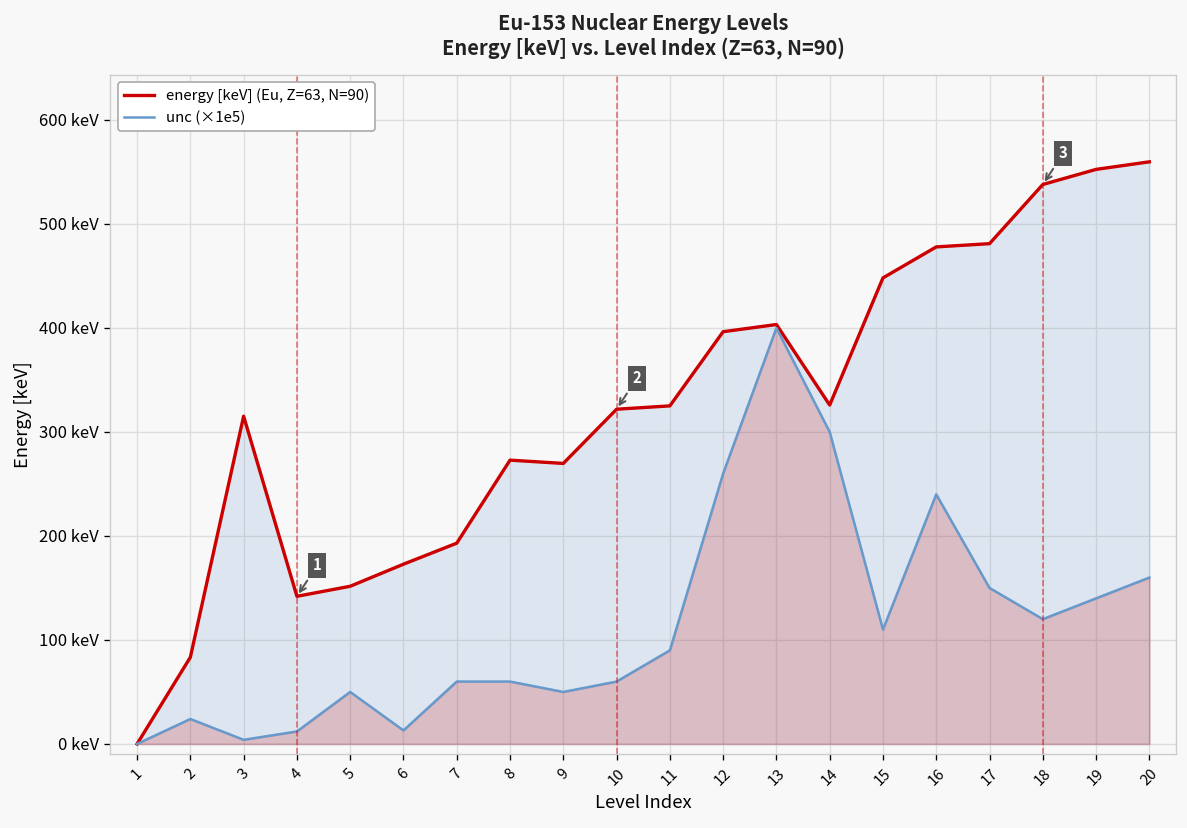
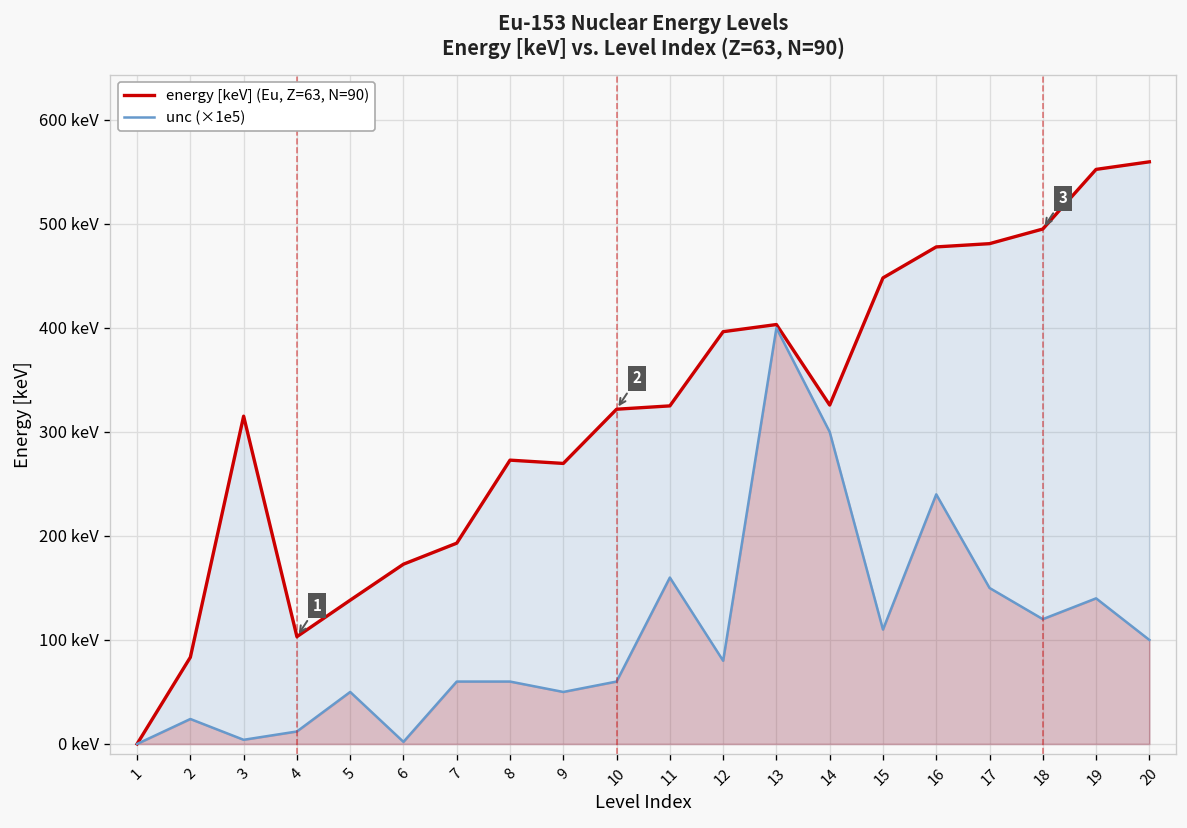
  {
    "energy [keV] (Eu, Z=63, N=90)": {
      "2": "80 keV",
      "3": "320 keV",
-     "4": "140 keV",
-     "5": "150 keV",
+     "4": "100 keV",
+     "5": "140 keV",
      "6": "170 keV",
      "7": "190 keV",
      "8": "270 keV",
      "9": "270 keV",
      "10": "320 keV",
      "11": "330 keV",
      "12": "400 keV",
      "13": "400 keV",
      "14": "330 keV",
      "15": "450 keV",
      "16": "480 keV",
      "17": "480 keV",
-     "18": "540 keV",
+     "18": "500 keV",
      "19": "550 keV",
      "20": "560 keV"
    },
    "unc (×1e5)": {
      "2": "20 keV",
      "3": "0 keV",
      "4": "10 keV",
      "5": "50 keV",
-     "6": "10 keV",
+     "6": "0 keV",
      "7": "60 keV",
      "8": "60 keV",
      "9": "50 keV",
      "10": "60 keV",
-     "11": "90 keV",
-     "12": "260 keV",
+     "11": "160 keV",
+     "12": "80 keV",
      "13": "400 keV",
      "14": "300 keV",
      "15": "110 keV",
      "16": "240 keV",
      "17": "150 keV",
      "18": "120 keV",
      "19": "140 keV",
-     "20": "160 keV"
+     "20": "100 keV"
    }
  }
